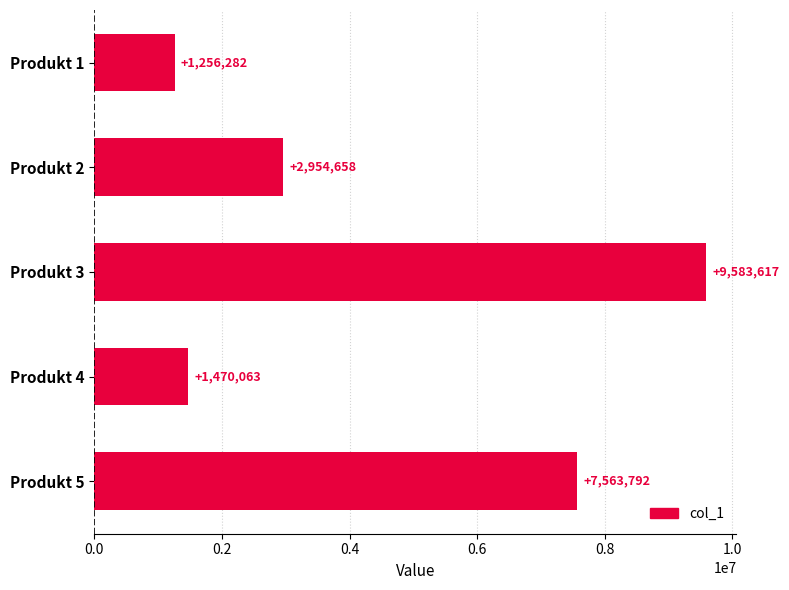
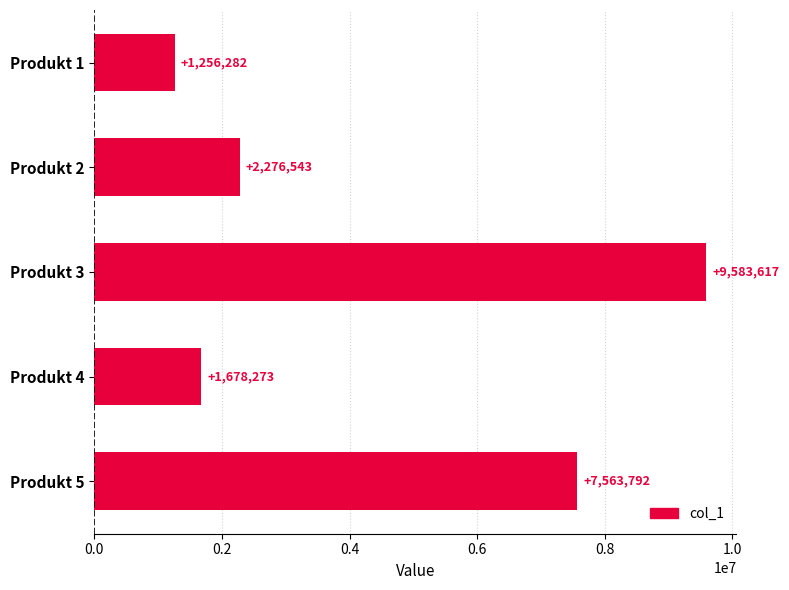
  {
    "Produkt 1": "+1,256,282",
-   "Produkt 2": "+2,954,658",
+   "Produkt 2": "+2,276,543",
    "Produkt 3": "+9,583,617",
-   "Produkt 4": "+1,470,063",
+   "Produkt 4": "+1,678,273",
    "Produkt 5": "+7,563,792"
  }
